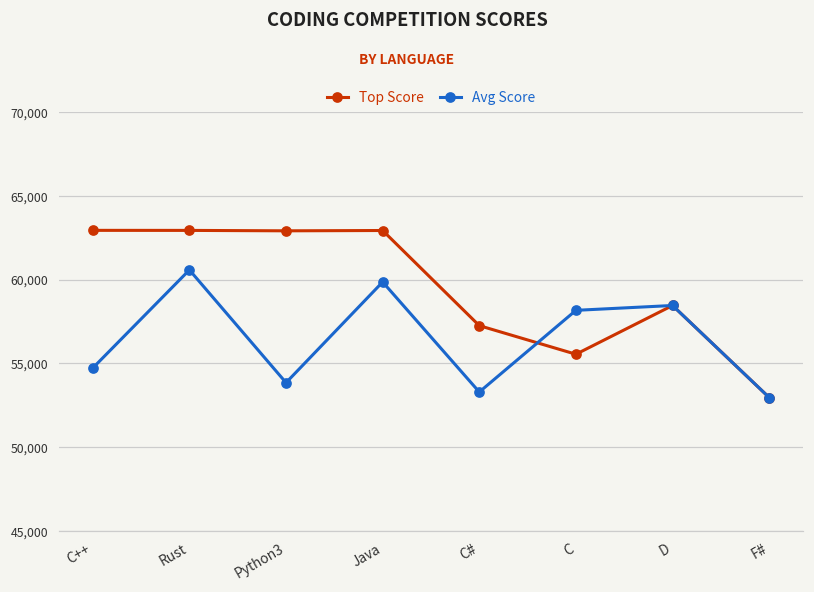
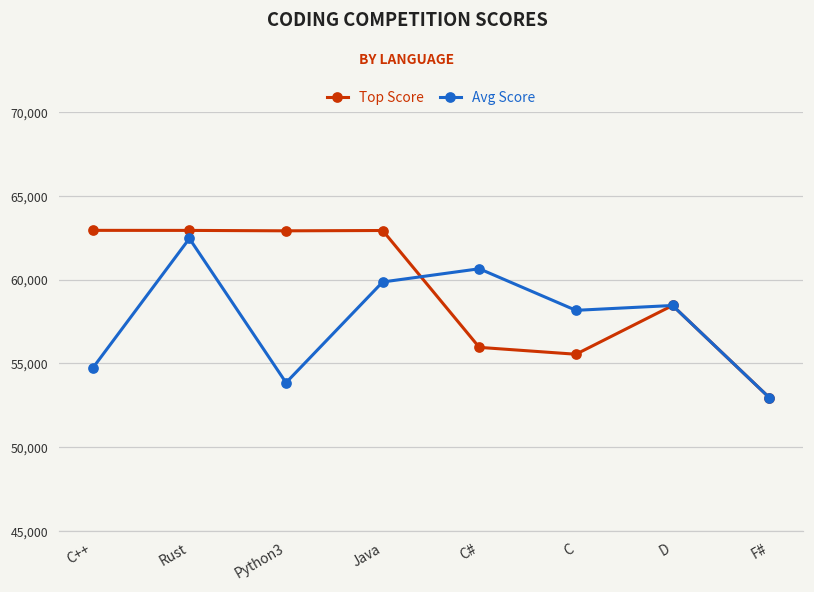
  {
    "Top Score": {
      "C++": "62,900",
      "Rust": "62,900",
      "Python3": "62,900",
      "Java": "62,900",
-     "C#": "57,300",
+     "C#": "56,000",
      "C": "55,600"
    },
    "Avg Score": {
      "C++": "54,700",
-     "Rust": "60,600",
+     "Rust": "62,500",
      "Python3": "53,900",
      "Java": "59,900",
-     "C#": "53,300",
+     "C#": "60,600",
      "C": "58,200"
    }
  }
